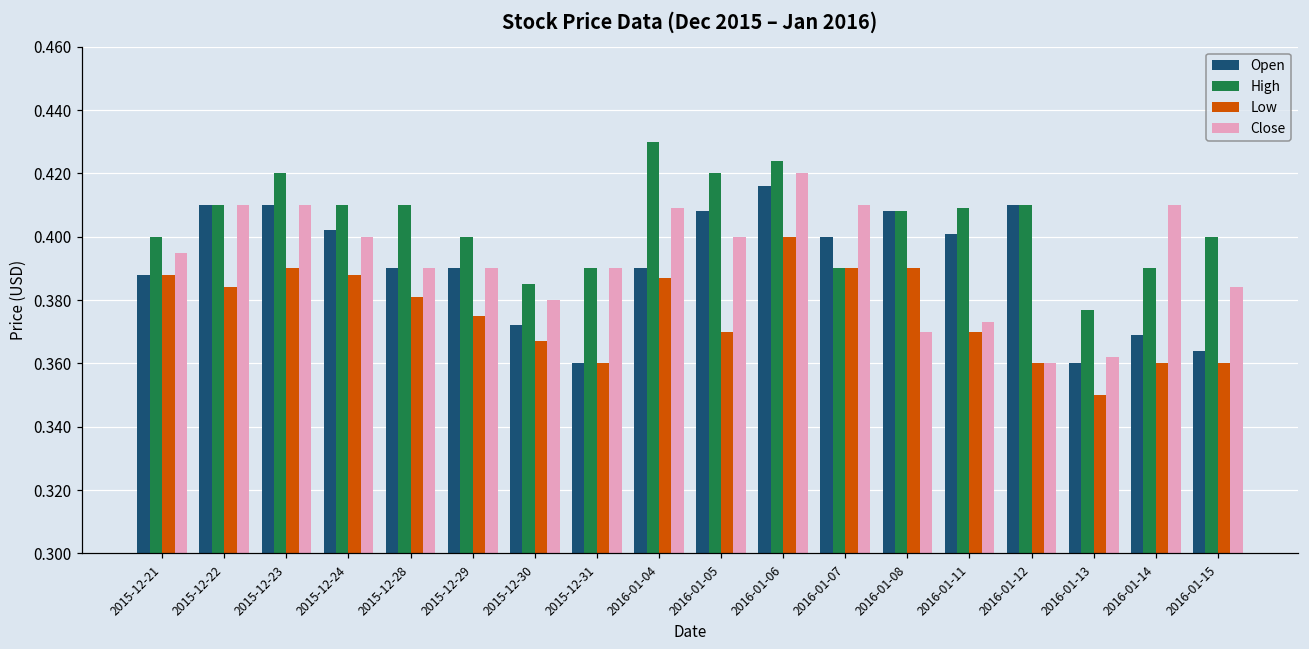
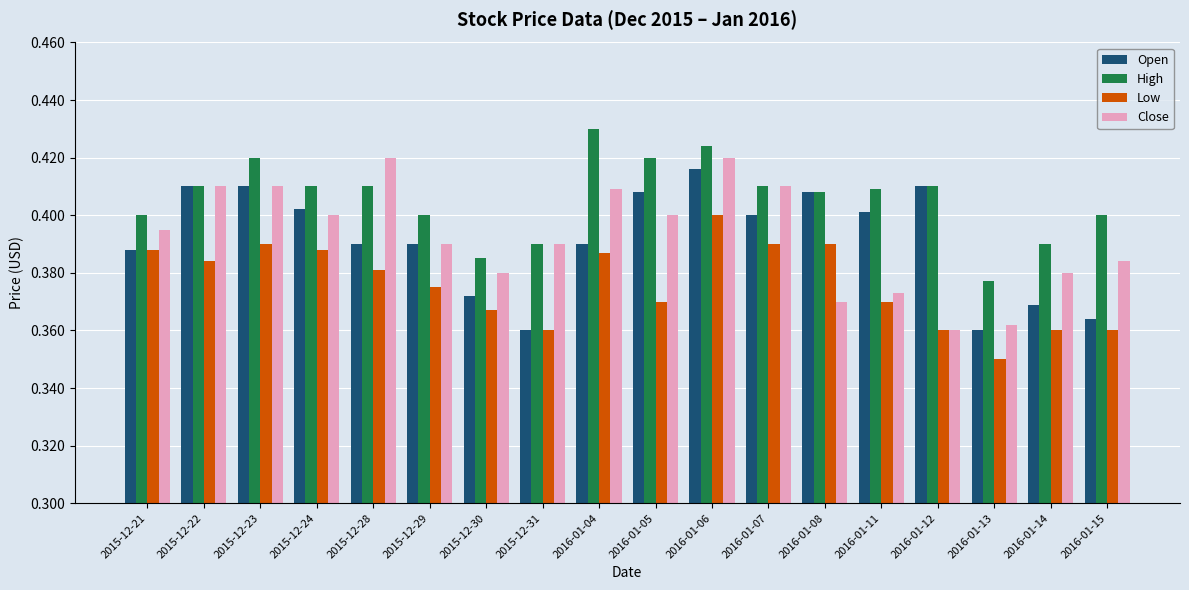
  {
    "Open": {
      "2015-12-21": 0.388,
      "2015-12-22": 0.41,
      "2015-12-23": 0.41,
      "2015-12-24": 0.402,
      "2015-12-28": 0.39,
      "2015-12-29": 0.39,
      "2015-12-30": 0.372,
      "2015-12-31": 0.36,
      "2016-01-04": 0.39,
      "2016-01-05": 0.408,
      "2016-01-06": 0.416,
      "2016-01-07": 0.40,
      "2016-01-08": 0.408,
      "2016-01-11": 0.401,
      "2016-01-12": 0.41,
      "2016-01-13": 0.36,
      "2016-01-14": 0.369,
      "2016-01-15": 0.364
    },
    "High": {
      "2015-12-21": 0.40,
      "2015-12-22": 0.41,
      "2015-12-23": 0.42,
      "2015-12-24": 0.41,
      "2015-12-28": 0.41,
      "2015-12-29": 0.40,
      "2015-12-30": 0.385,
      "2015-12-31": 0.39,
      "2016-01-04": 0.43,
      "2016-01-05": 0.42,
      "2016-01-06": 0.424,
-     "2016-01-07": 0.39,
+     "2016-01-07": 0.41,
      "2016-01-08": 0.408,
      "2016-01-11": 0.409,
      "2016-01-12": 0.41,
      "2016-01-13": 0.377,
      "2016-01-14": 0.39,
      "2016-01-15": 0.40
    },
    "Low": {
      "2015-12-21": 0.388,
      "2015-12-22": 0.384,
      "2015-12-23": 0.39,
      "2015-12-24": 0.388,
      "2015-12-28": 0.381,
      "2015-12-29": 0.375,
      "2015-12-30": 0.367,
      "2015-12-31": 0.36,
      "2016-01-04": 0.387,
      "2016-01-05": 0.37,
      "2016-01-06": 0.40,
      "2016-01-07": 0.39,
      "2016-01-08": 0.39,
      "2016-01-11": 0.37,
      "2016-01-12": 0.36,
      "2016-01-13": 0.35,
      "2016-01-14": 0.36,
      "2016-01-15": 0.36
    },
    "Close": {
      "2015-12-21": 0.395,
      "2015-12-22": 0.41,
      "2015-12-23": 0.41,
      "2015-12-24": 0.40,
-     "2015-12-28": 0.39,
+     "2015-12-28": 0.42,
      "2015-12-29": 0.39,
      "2015-12-30": 0.38,
      "2015-12-31": 0.39,
      "2016-01-04": 0.409,
      "2016-01-05": 0.40,
      "2016-01-06": 0.42,
      "2016-01-07": 0.41,
      "2016-01-08": 0.37,
      "2016-01-11": 0.373,
      "2016-01-12": 0.36,
      "2016-01-13": 0.362,
-     "2016-01-14": 0.41,
+     "2016-01-14": 0.38,
      "2016-01-15": 0.384
    }
  }
